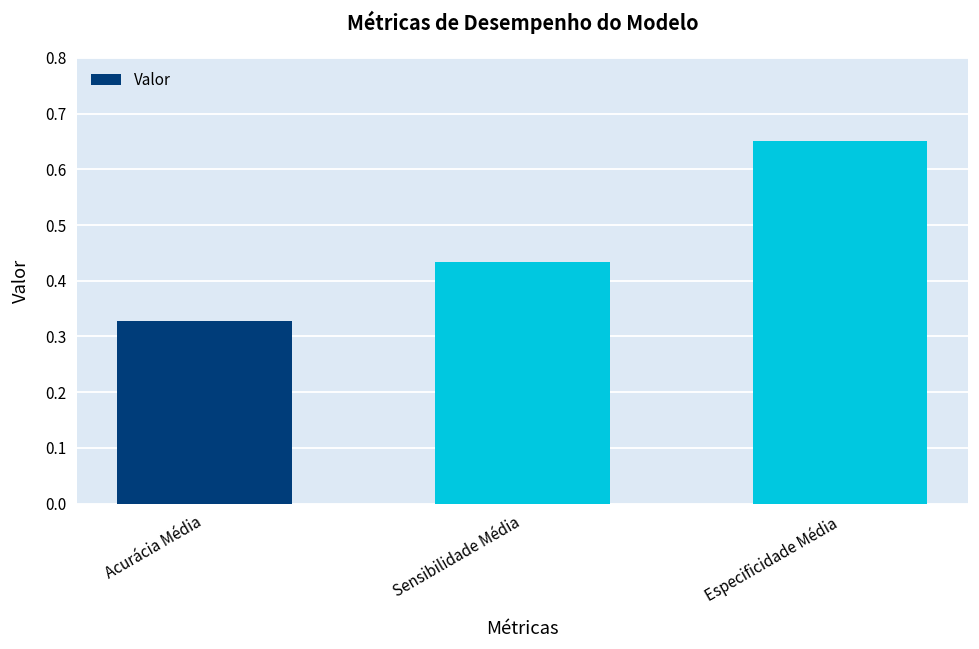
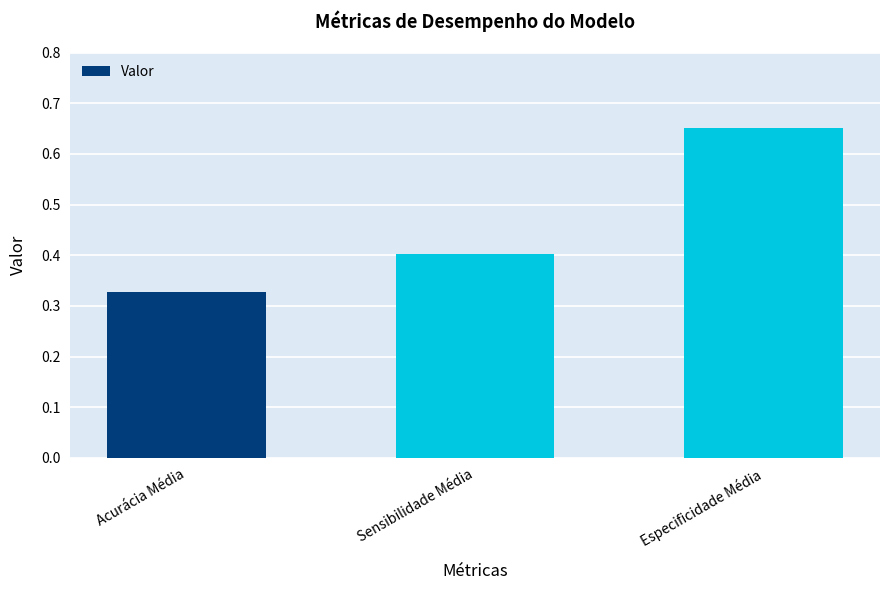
  {
    "Acurácia Média": 0.33,
-   "Sensibilidade Média": 0.43,
+   "Sensibilidade Média": 0.40,
    "Especificidade Média": 0.65
  }
